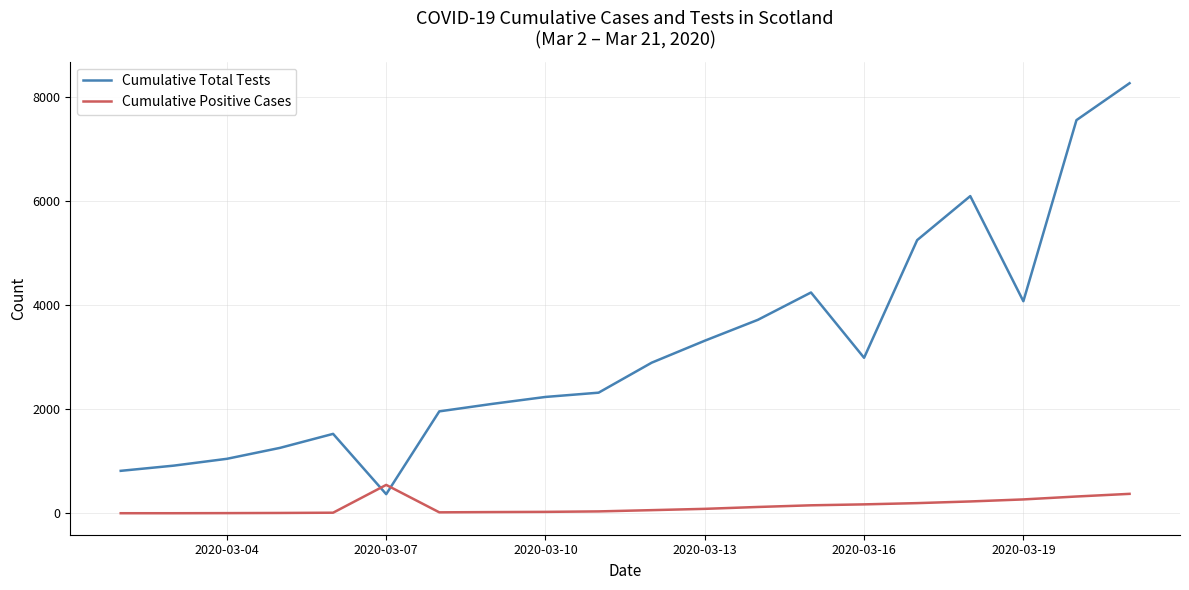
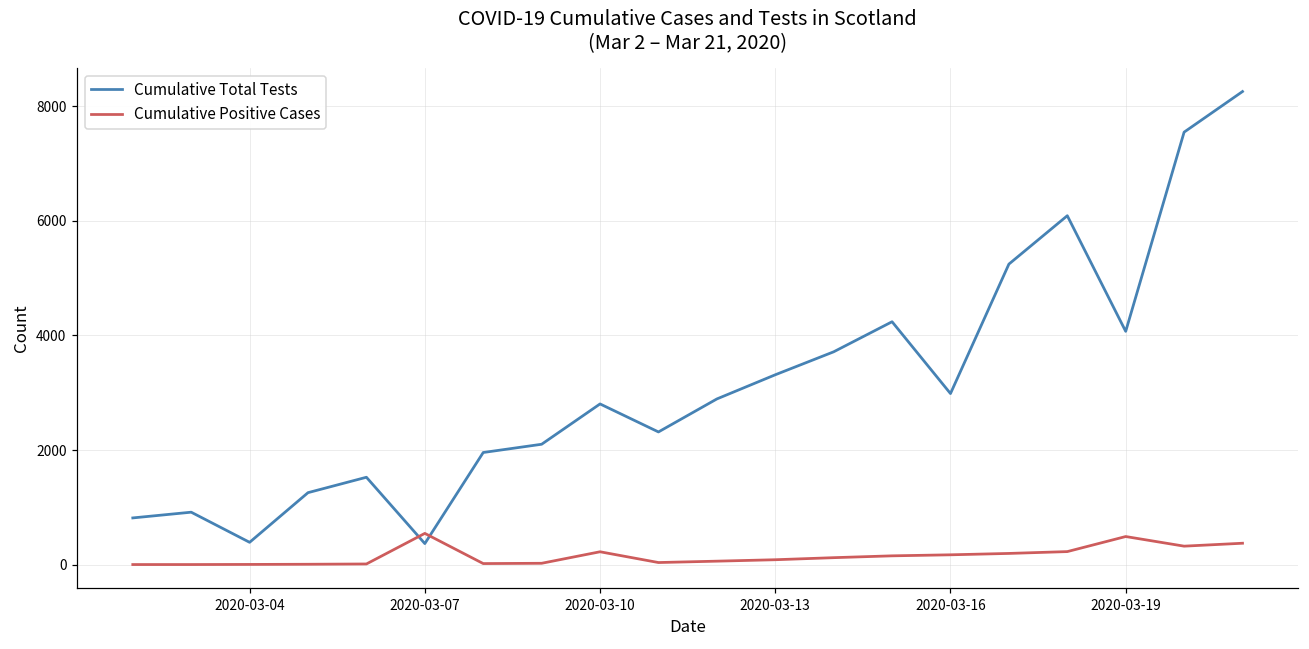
  {
    "Cumulative Total Tests": {
-     "2020-03-04": 1000,
+     "2020-03-04": 400,
      "2020-03-07": 400,
-     "2020-03-10": 2200,
+     "2020-03-10": 2800,
      "2020-03-13": 3300,
      "2020-03-16": 3000,
      "2020-03-19": 4100
    },
    "Cumulative Positive Cases": {
      "2020-03-04": 0,
      "2020-03-07": 500,
-     "2020-03-10": 0,
+     "2020-03-10": 200,
      "2020-03-13": 100,
      "2020-03-16": 200,
-     "2020-03-19": 300
+     "2020-03-19": 500
    }
  }
